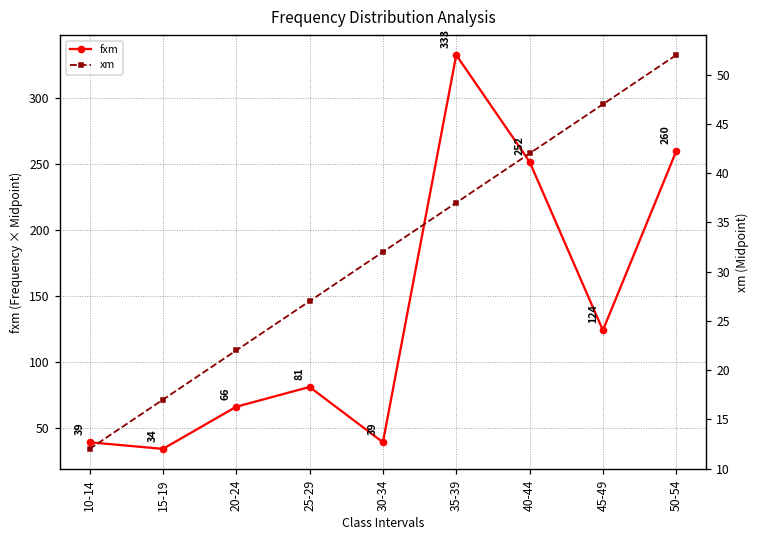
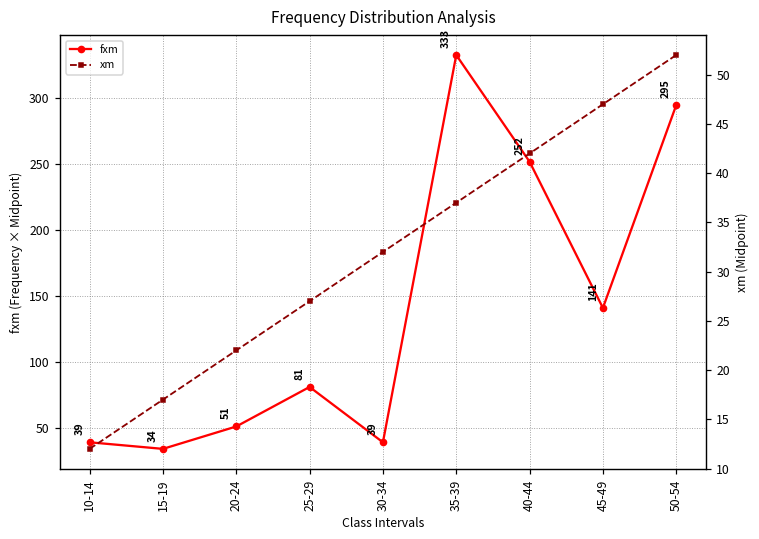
  {
    "fxm": {
      "10-14": 39,
      "15-19": 34,
-     "20-24": 66,
+     "20-24": 51,
      "25-29": 81,
      "30-34": 39,
      "35-39": 333,
      "40-44": 252,
-     "45-49": 124,
-     "50-54": 260
+     "45-49": 141,
+     "50-54": 295
    }
  }
